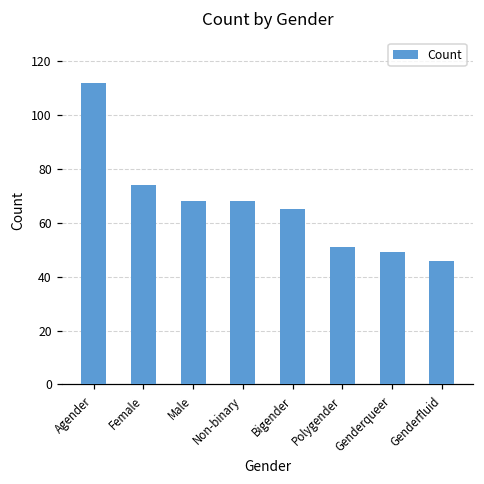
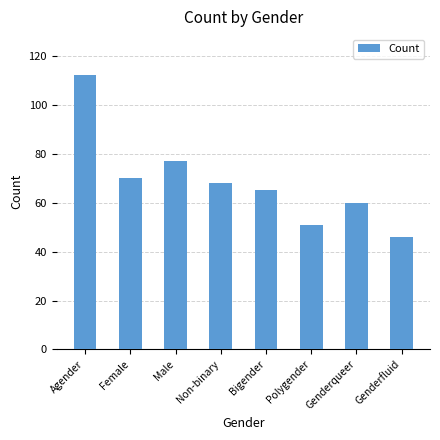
  {
    "Agender": 112,
-   "Female": 74,
-   "Male": 68,
+   "Female": 70,
+   "Male": 77,
    "Non-binary": 68,
    "Bigender": 65,
    "Polygender": 51,
-   "Genderqueer": 49,
+   "Genderqueer": 60,
    "Genderfluid": 46
  }
